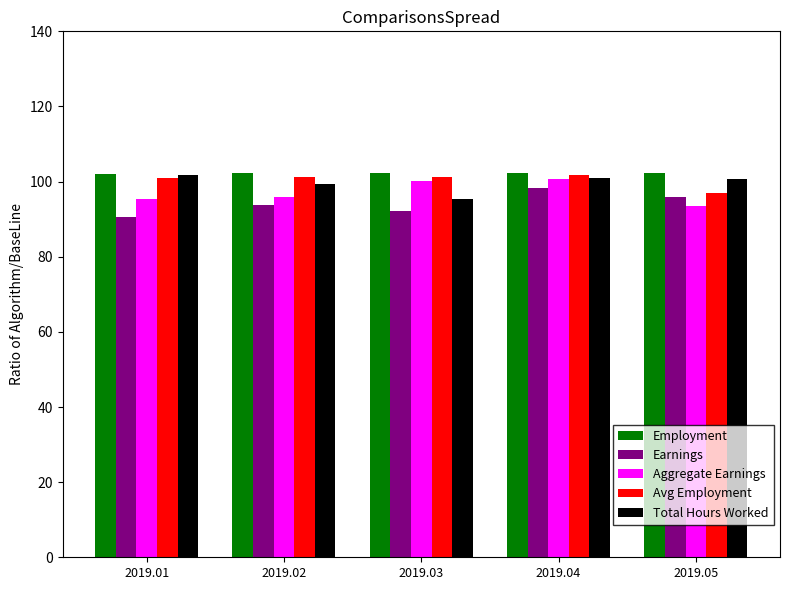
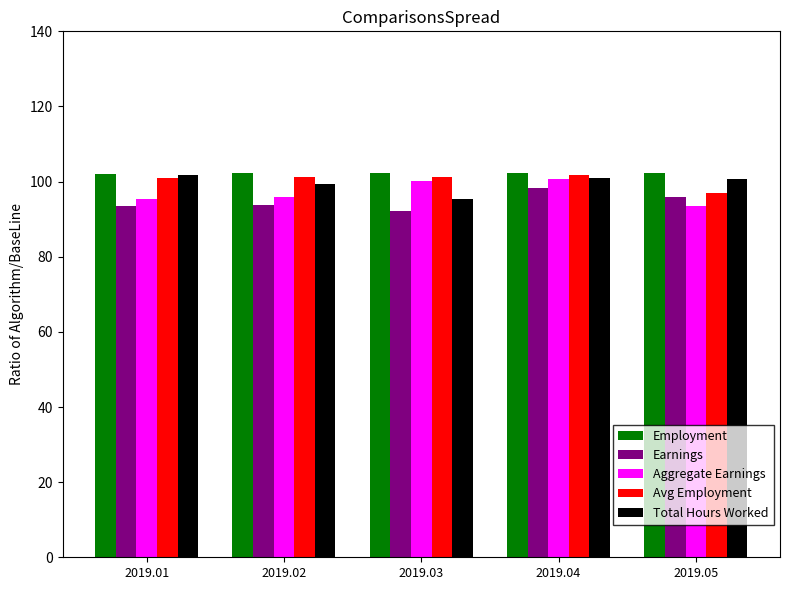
  {
    "Employment": {
      "2019.01": 102,
      "2019.02": 102,
      "2019.03": 102,
      "2019.04": 102,
      "2019.05": 102
    },
    "Earnings": {
-     "2019.01": 91,
+     "2019.01": 94,
      "2019.02": 94,
      "2019.03": 92,
      "2019.04": 98,
      "2019.05": 96
    },
    "Aggregate Earnings": {
      "2019.01": 95,
      "2019.02": 96,
      "2019.03": 100,
      "2019.04": 101,
      "2019.05": 94
    },
    "Avg Employment": {
      "2019.01": 101,
      "2019.02": 101,
      "2019.03": 101,
      "2019.04": 102,
      "2019.05": 97
    },
    "Total Hours Worked": {
      "2019.01": 102,
      "2019.02": 99,
      "2019.03": 95,
      "2019.04": 101,
      "2019.05": 101
    }
  }
